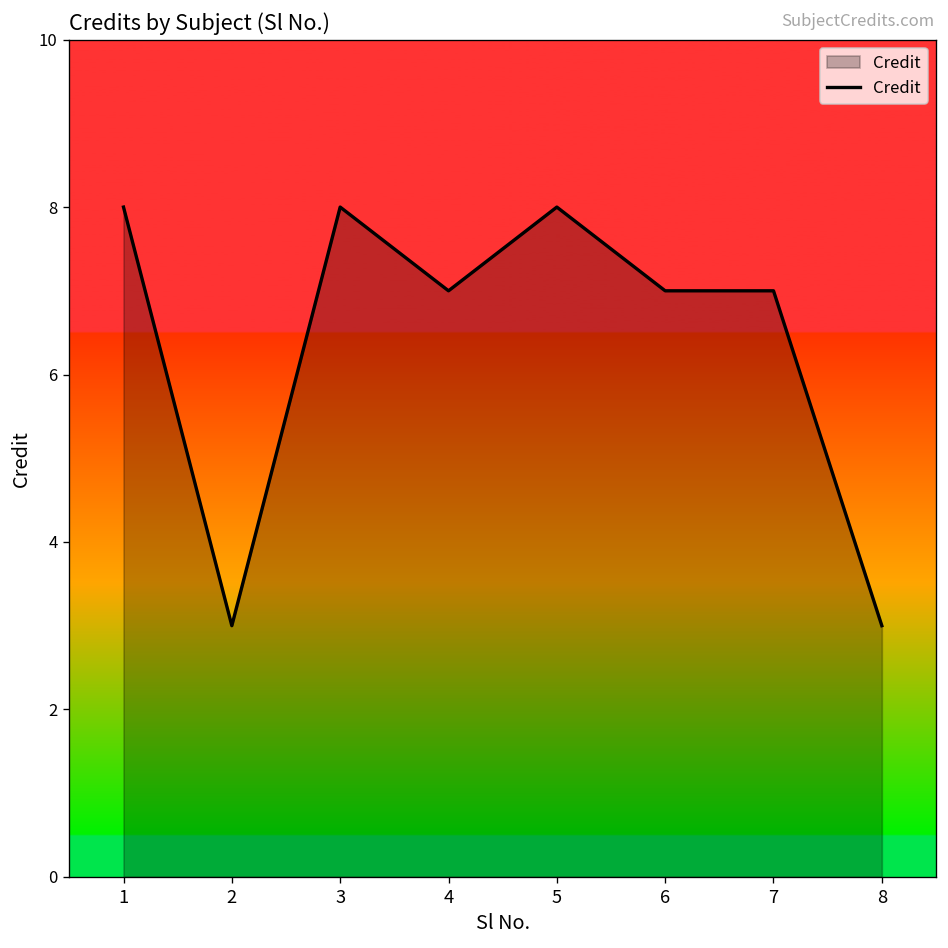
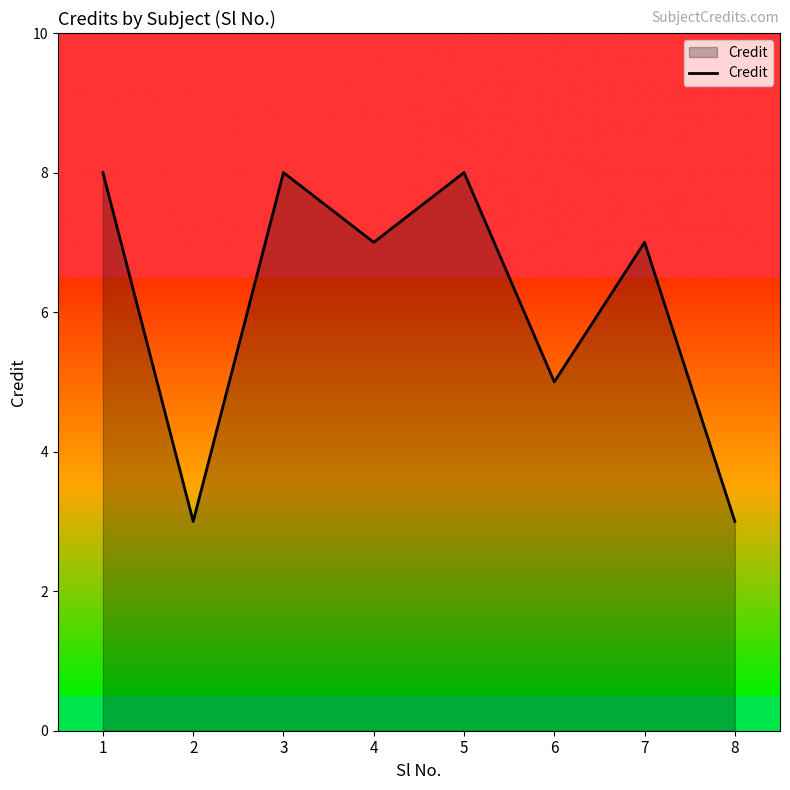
  {
    "1": 8,
    "2": 3,
    "3": 8,
    "4": 7,
    "5": 8,
-   "6": 7,
+   "6": 5,
    "7": 7,
    "8": 3
  }
